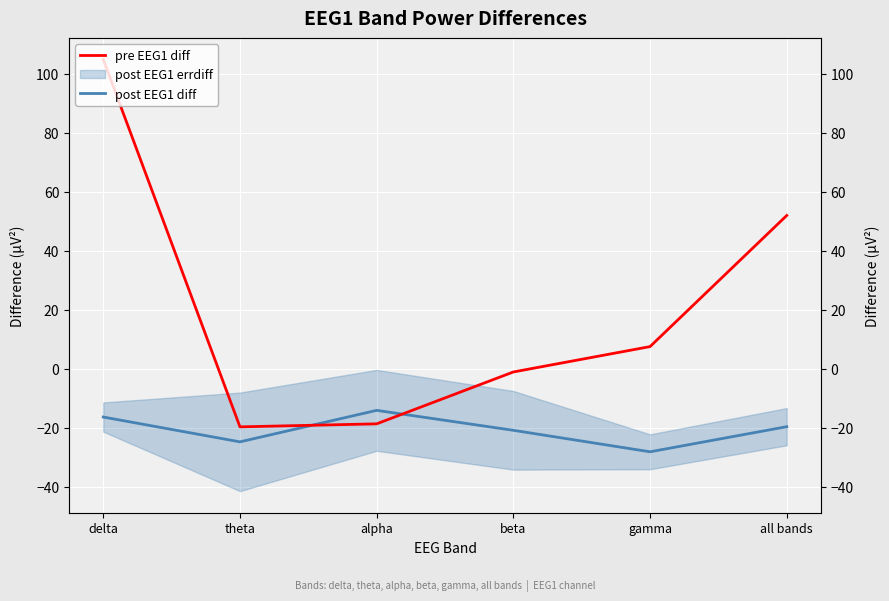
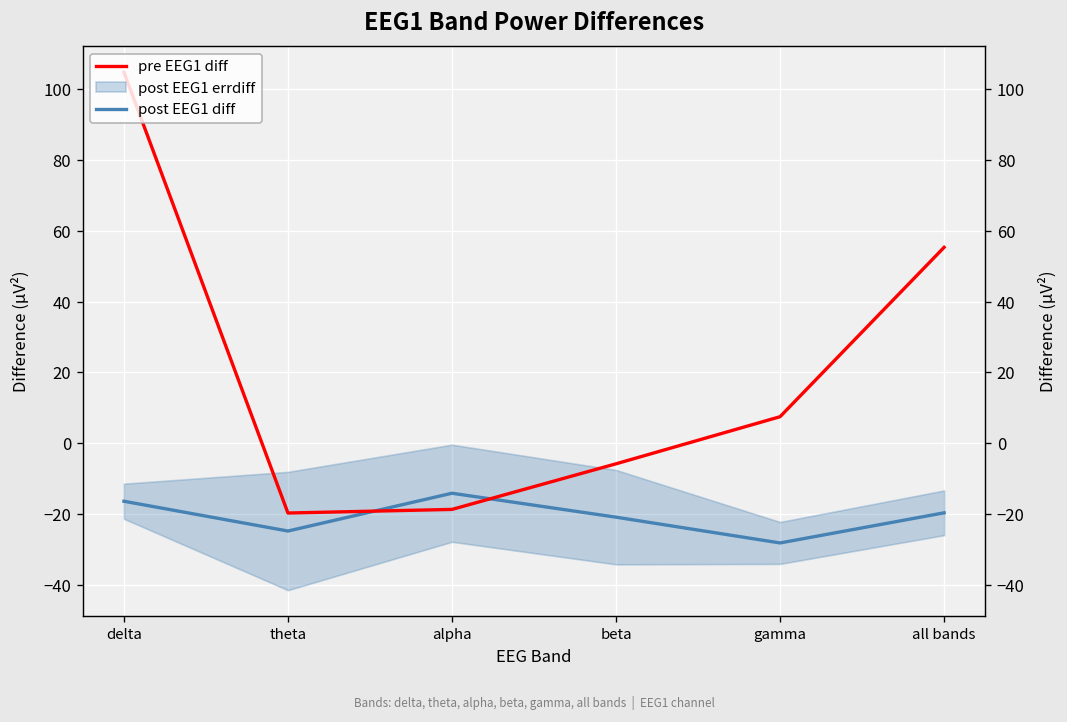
  {
    "pre EEG1 diff": {
      "theta": -20,
      "alpha": -19,
-     "beta": -1,
+     "beta": -6,
      "gamma": 7,
-     "all bands": 52
+     "all bands": 55
    }
  }
